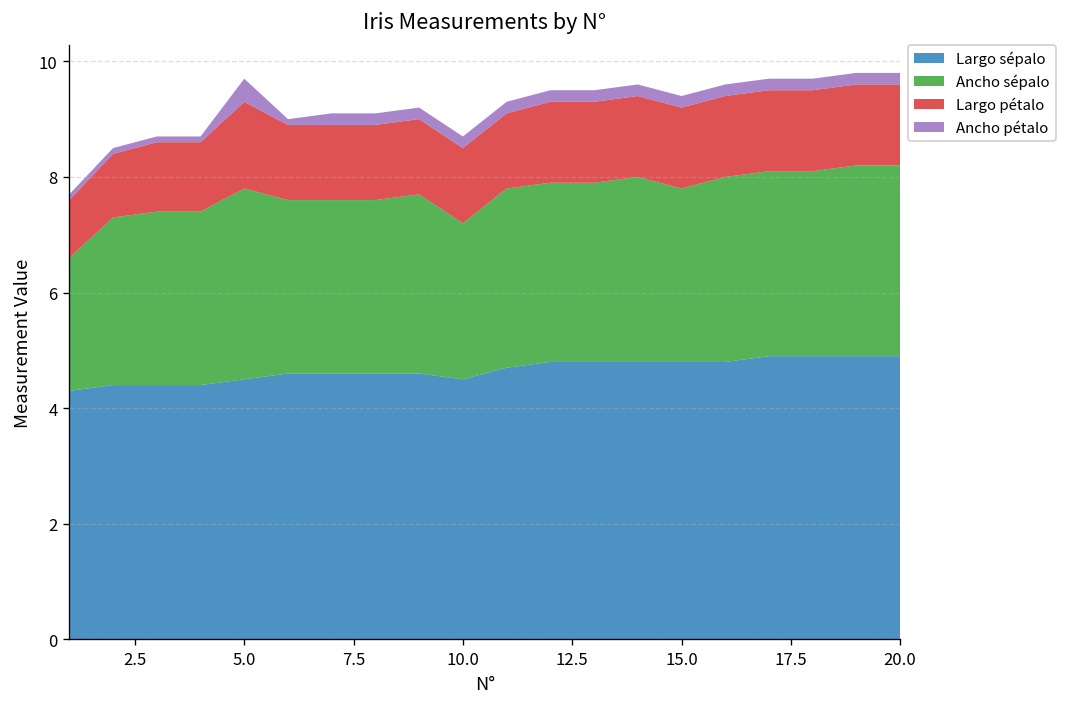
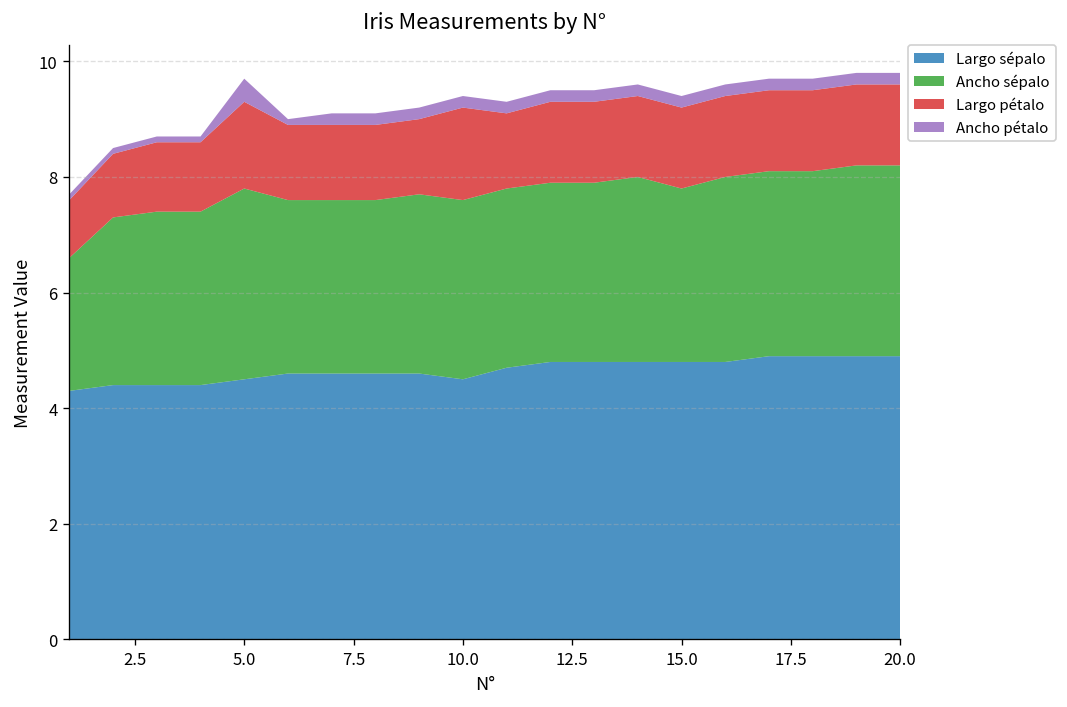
  {
    "Largo sépalo": {
      "5.0": 4.5,
      "10.0": 4.5,
      "15.0": 4.8,
      "20.0": 4.9
    },
    "Ancho sépalo": {
      "5.0": 3.3,
-     "10.0": 2.7,
+     "10.0": 3.1,
      "15.0": 3.0,
      "20.0": 3.3
    },
    "Largo pétalo": {
      "5.0": 1.5,
-     "10.0": 1.3,
+     "10.0": 1.6,
      "15.0": 1.4,
      "20.0": 1.4
    },
    "Ancho pétalo": {
      "5.0": 0.4,
      "10.0": 0.2,
      "15.0": 0.2,
      "20.0": 0.2
    }
  }
